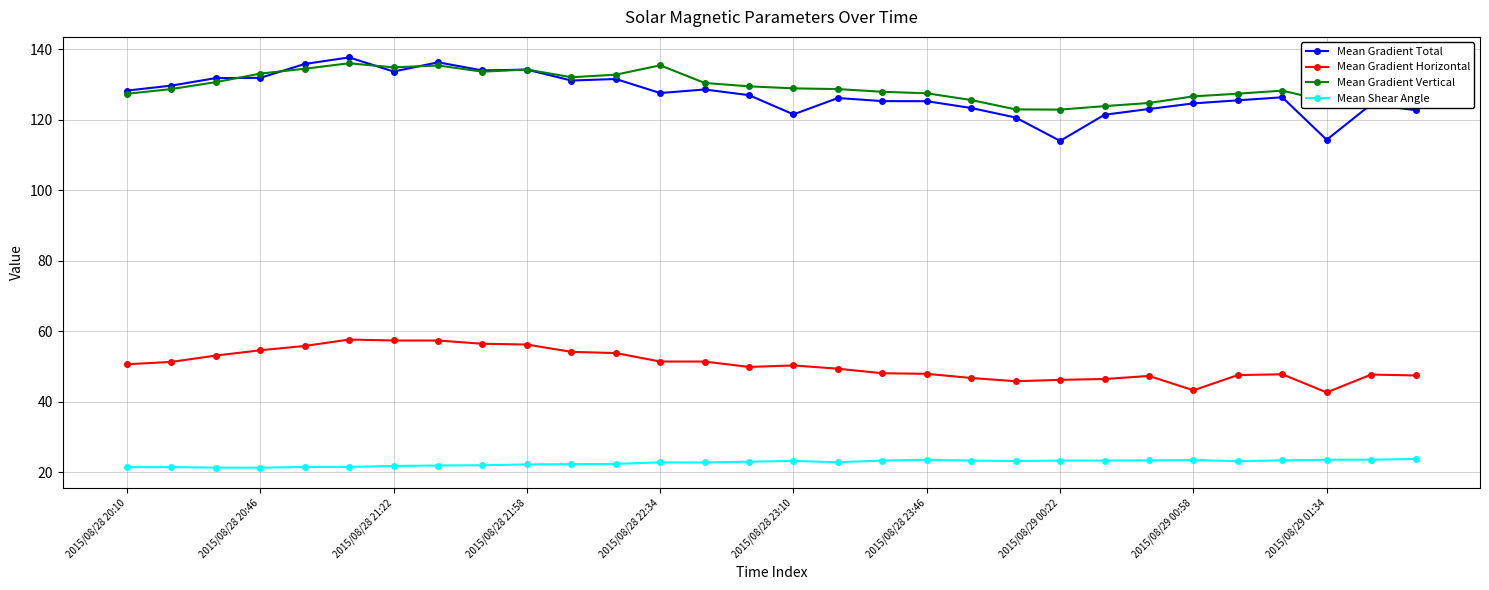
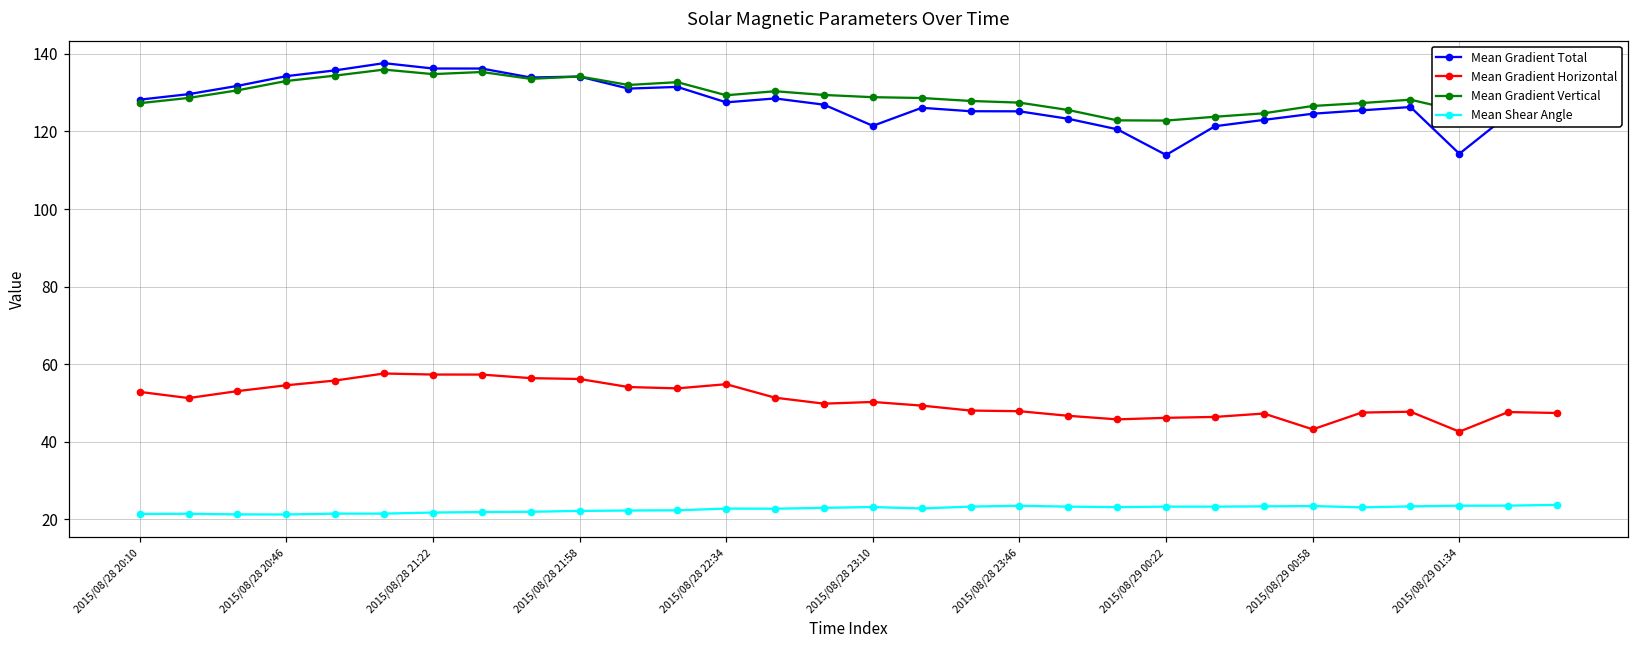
  {
    "Mean Gradient Total": {
      "2015/08/28 20:10": 128,
-     "2015/08/28 20:46": 132,
-     "2015/08/28 21:22": 134,
+     "2015/08/28 20:46": 134,
+     "2015/08/28 21:22": 136,
      "2015/08/28 22:34": 128,
      "2015/08/28 23:10": 121,
      "2015/08/28 23:46": 125,
      "2015/08/29 00:22": 114,
      "2015/08/29 00:58": 125,
      "2015/08/29 01:34": 114
    },
    "Mean Gradient Horizontal": {
-     "2015/08/28 20:10": 51,
+     "2015/08/28 20:10": 53,
      "2015/08/28 20:46": 55,
      "2015/08/28 21:22": 57,
      "2015/08/28 21:58": 56,
-     "2015/08/28 22:34": 51,
+     "2015/08/28 22:34": 55,
      "2015/08/28 23:10": 50,
      "2015/08/28 23:46": 48,
      "2015/08/29 00:22": 46,
      "2015/08/29 00:58": 43,
      "2015/08/29 01:34": 43
    },
    "Mean Gradient Vertical": {
      "2015/08/28 20:10": 127,
      "2015/08/28 20:46": 133,
      "2015/08/28 21:22": 135,
-     "2015/08/28 22:34": 135,
+     "2015/08/28 22:34": 129,
      "2015/08/28 23:10": 129,
      "2015/08/28 23:46": 127,
      "2015/08/29 00:22": 123,
      "2015/08/29 00:58": 127
    },
    "Mean Shear Angle": {
      "2015/08/28 20:10": 21,
      "2015/08/28 20:46": 21,
      "2015/08/28 21:22": 22,
      "2015/08/28 21:58": 22,
      "2015/08/28 22:34": 23,
      "2015/08/28 23:10": 23,
      "2015/08/28 23:46": 23,
      "2015/08/29 00:22": 23,
      "2015/08/29 00:58": 23,
      "2015/08/29 01:34": 23
    }
  }
